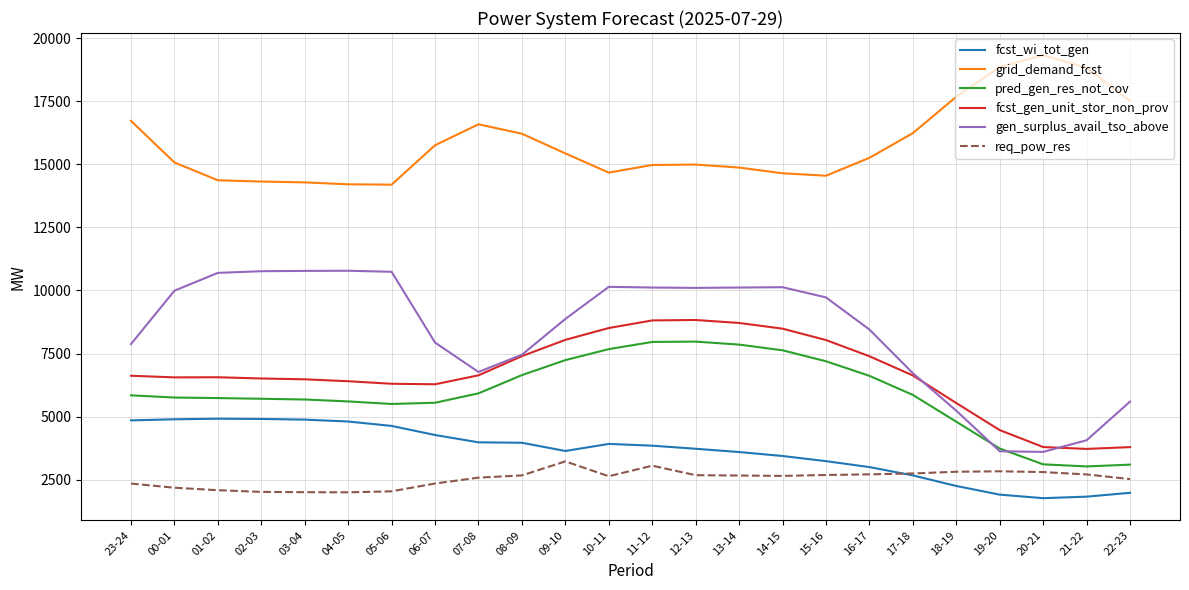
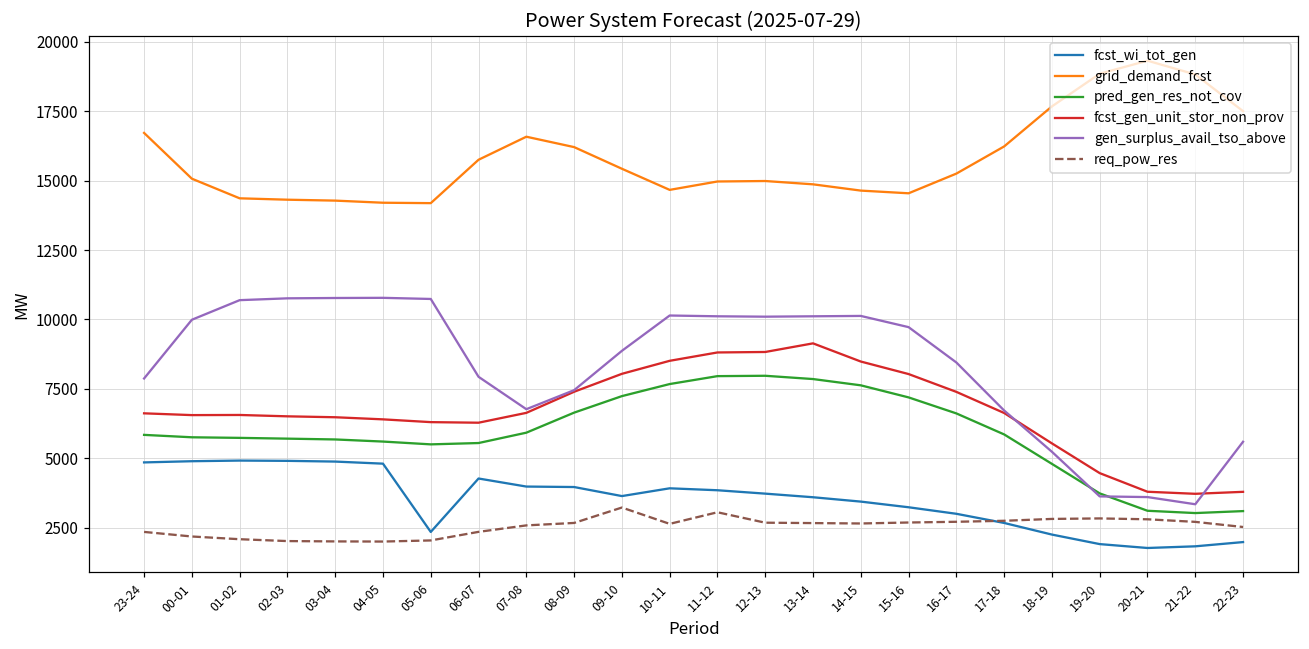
  {
    "fcst_wi_tot_gen": {
      "23-24": 4900,
      "00-01": 4900,
      "01-02": 4900,
      "02-03": 4900,
      "03-04": 4900,
      "04-05": 4800,
-     "05-06": 4600,
+     "05-06": 2300,
      "06-07": 4300,
      "07-08": 4000,
      "08-09": 4000,
      "09-10": 3600,
      "10-11": 3900,
      "11-12": 3800,
      "12-13": 3700,
      "13-14": 3600,
      "14-15": 3400,
      "15-16": 3200,
      "16-17": 3000,
      "18-19": 2300,
      "19-20": 1900,
      "20-21": 1800,
      "21-22": 1800,
      "22-23": 2000
    },
    "grid_demand_fcst": {
      "23-24": 16700,
      "00-01": 15100,
      "01-02": 14400,
      "02-03": 14300,
      "03-04": 14300,
      "04-05": 14200,
      "05-06": 14200,
      "06-07": 15800,
      "07-08": 16600,
      "08-09": 16200,
      "09-10": 15400,
      "10-11": 14700,
      "11-12": 15000,
      "12-13": 15000,
      "13-14": 14900,
      "14-15": 14600,
      "15-16": 14500,
      "16-17": 15300,
      "17-18": 16200
    },
    "pred_gen_res_not_cov": {
      "23-24": 5800,
      "00-01": 5800,
      "01-02": 5700,
      "02-03": 5700,
      "03-04": 5700,
      "04-05": 5600,
      "05-06": 5500,
      "06-07": 5500,
      "07-08": 5900,
      "08-09": 6600,
      "09-10": 7200,
      "10-11": 7700,
      "11-12": 8000,
      "12-13": 8000,
      "13-14": 7900,
      "14-15": 7600,
      "15-16": 7200,
      "16-17": 6600,
      "17-18": 5900,
      "18-19": 4800,
      "19-20": 3700,
      "20-21": 3100,
      "21-22": 3000,
      "22-23": 3100
    },
    "fcst_gen_unit_stor_non_prov": {
      "23-24": 6600,
      "00-01": 6600,
      "01-02": 6600,
      "02-03": 6500,
      "03-04": 6500,
      "04-05": 6400,
      "05-06": 6300,
      "06-07": 6300,
      "07-08": 6600,
      "09-10": 8000,
      "10-11": 8500,
      "11-12": 8800,
      "12-13": 8800,
-     "13-14": 8700,
+     "13-14": 9100,
      "14-15": 8500,
      "15-16": 8000,
      "16-17": 7400,
      "18-19": 5500,
      "19-20": 4500,
      "20-21": 3800,
      "21-22": 3700,
      "22-23": 3800
    },
    "gen_surplus_avail_tso_above": {
      "23-24": 7900,
      "00-01": 10000,
      "01-02": 10700,
      "02-03": 10800,
      "03-04": 10800,
      "04-05": 10800,
      "05-06": 10700,
      "06-07": 7900,
      "07-08": 6800,
      "09-10": 8900,
      "10-11": 10100,
      "11-12": 10100,
      "12-13": 10100,
      "13-14": 10100,
      "14-15": 10100,
      "15-16": 9700,
      "16-17": 8500,
      "18-19": 5200,
      "19-20": 3600,
      "20-21": 3600,
-     "21-22": 4100,
+     "21-22": 3300,
      "22-23": 5600
    },
    "req_pow_res": {
      "23-24": 2300,
      "00-01": 2200,
      "01-02": 2100,
      "02-03": 2000,
      "03-04": 2000,
      "04-05": 2000,
      "05-06": 2000,
      "06-07": 2300,
      "07-08": 2600,
      "08-09": 2700,
      "09-10": 3200,
      "10-11": 2600,
      "11-12": 3100,
      "12-13": 2700,
      "13-14": 2700,
      "14-15": 2700,
      "15-16": 2700,
      "16-17": 2700,
      "18-19": 2800,
      "19-20": 2800,
      "20-21": 2800,
      "21-22": 2700,
      "22-23": 2500
    }
  }
